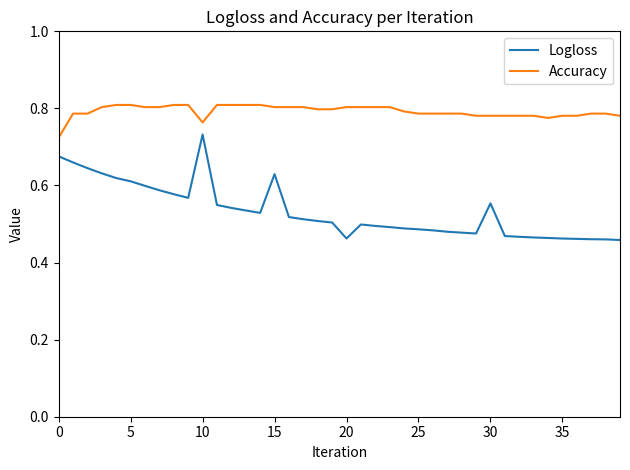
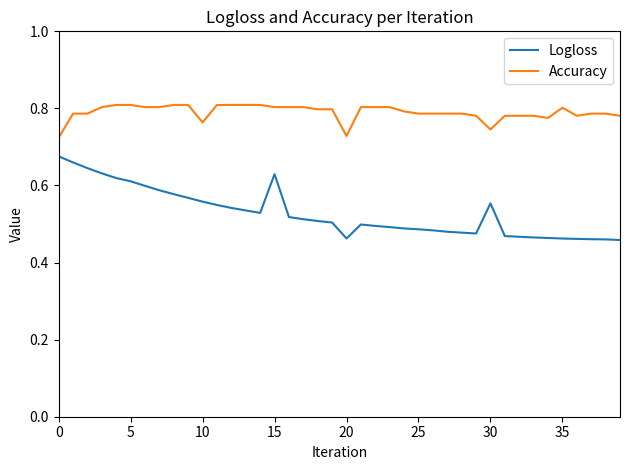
  {
    "Logloss": {
      "0": 0.68,
      "5": 0.61,
-     "10": 0.73,
+     "10": 0.56,
      "15": 0.63,
      "20": 0.46,
      "25": 0.49,
      "30": 0.55,
      "35": 0.46
    },
    "Accuracy": {
      "0": 0.72,
      "5": 0.81,
      "10": 0.76,
      "15": 0.80,
-     "20": 0.80,
+     "20": 0.73,
      "25": 0.79,
-     "30": 0.78,
-     "35": 0.78
+     "30": 0.75,
+     "35": 0.80
    }
  }
